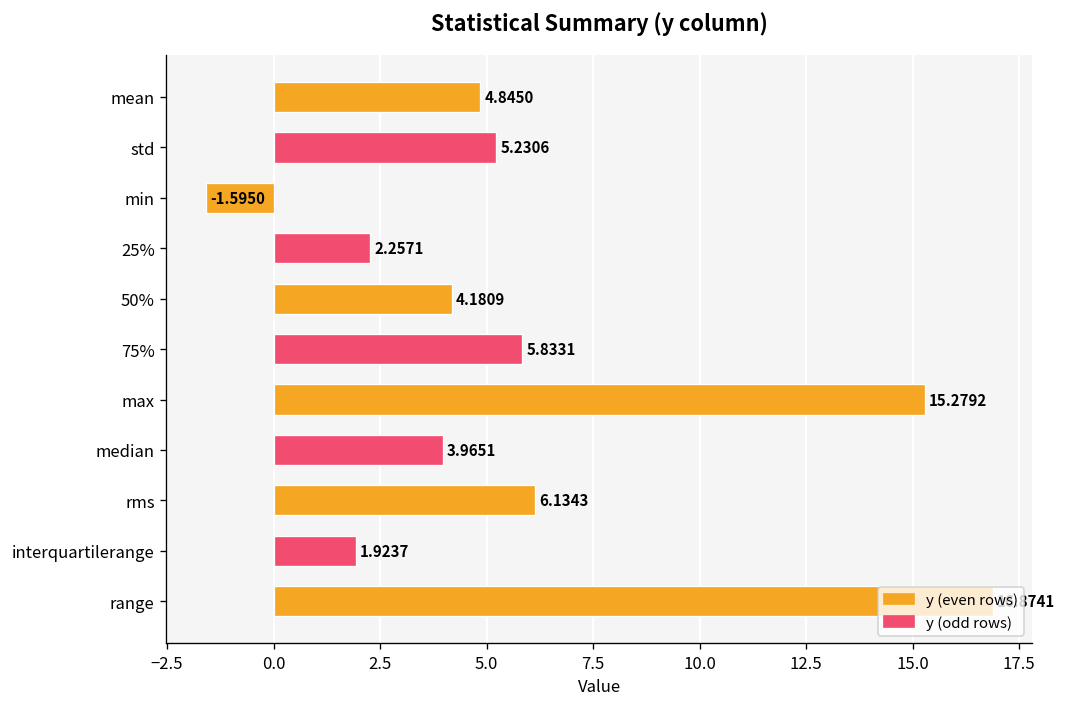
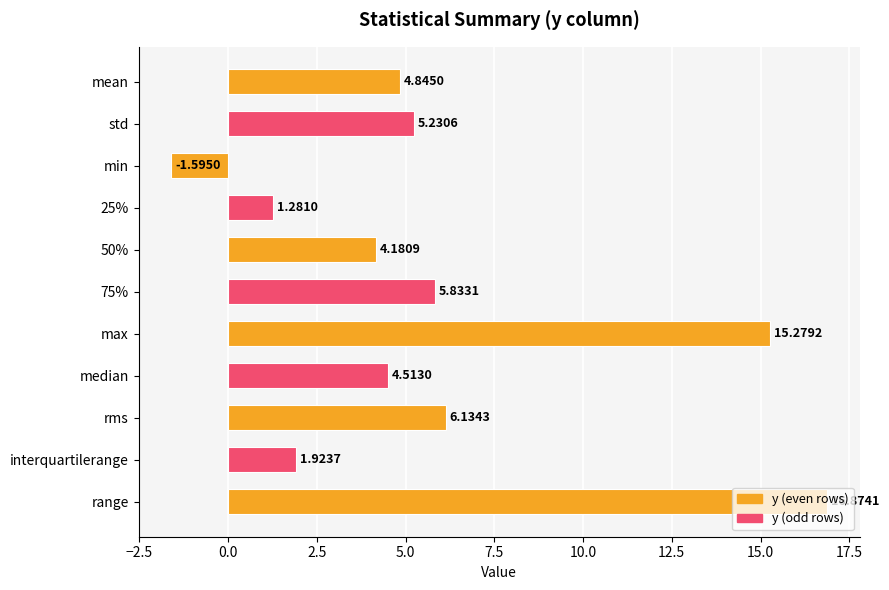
  {
    "mean": 4.8450,
    "std": 5.2306,
    "min": -1.5950,
-   "25%": 2.2571,
+   "25%": 1.2810,
    "50%": 4.1809,
    "75%": 5.8331,
    "max": 15.2792,
-   "median": 3.9651,
+   "median": 4.5130,
    "rms": 6.1343,
    "interquartilerange": 1.9237
  }
